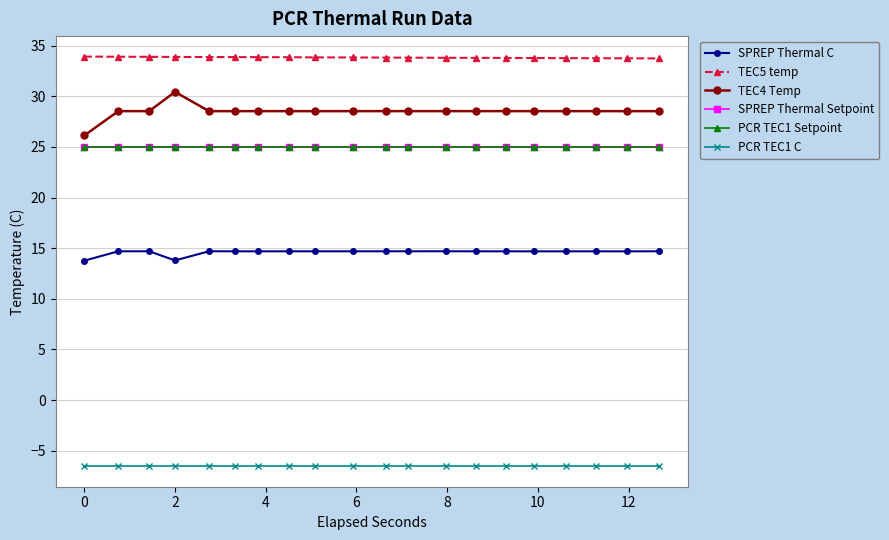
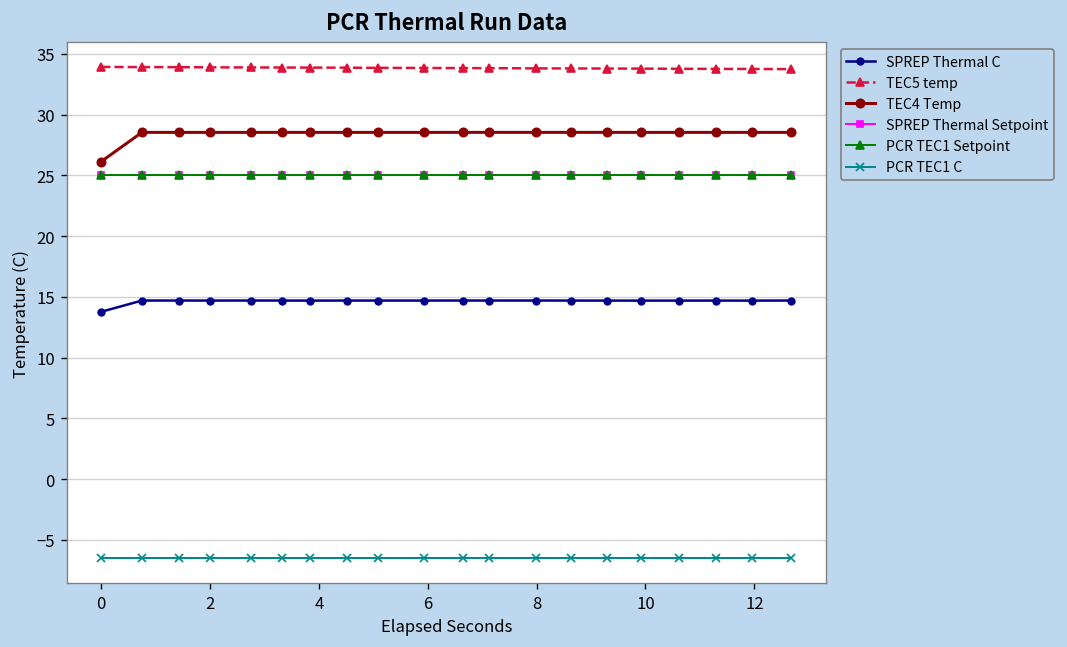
  {
    "SPREP Thermal C": {
      "0": 13.8,
-     "2": 13.8
+     "2": 14.7
    },
    "TEC5 temp": {
      "0": 33.9,
      "2": 33.9
    },
    "TEC4 Temp": {
      "0": 26.1,
-     "2": 30.4
+     "2": 28.5
    },
    "PCR TEC1 Setpoint": {
      "0": 25.0,
      "2": 25.0
    },
    "PCR TEC1 C": {
      "0": -6.5,
      "2": -6.5
    }
  }
